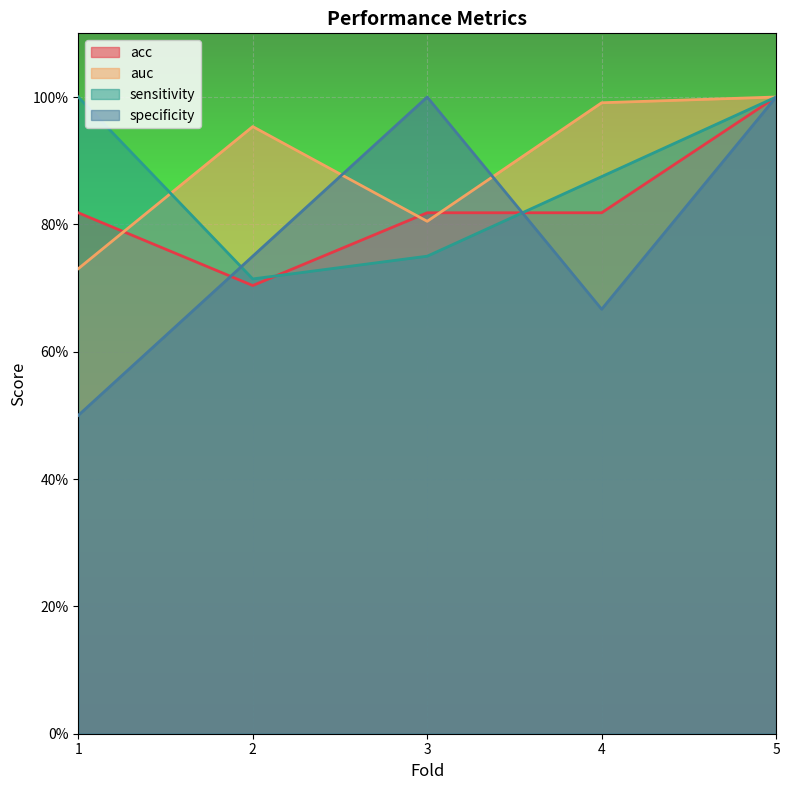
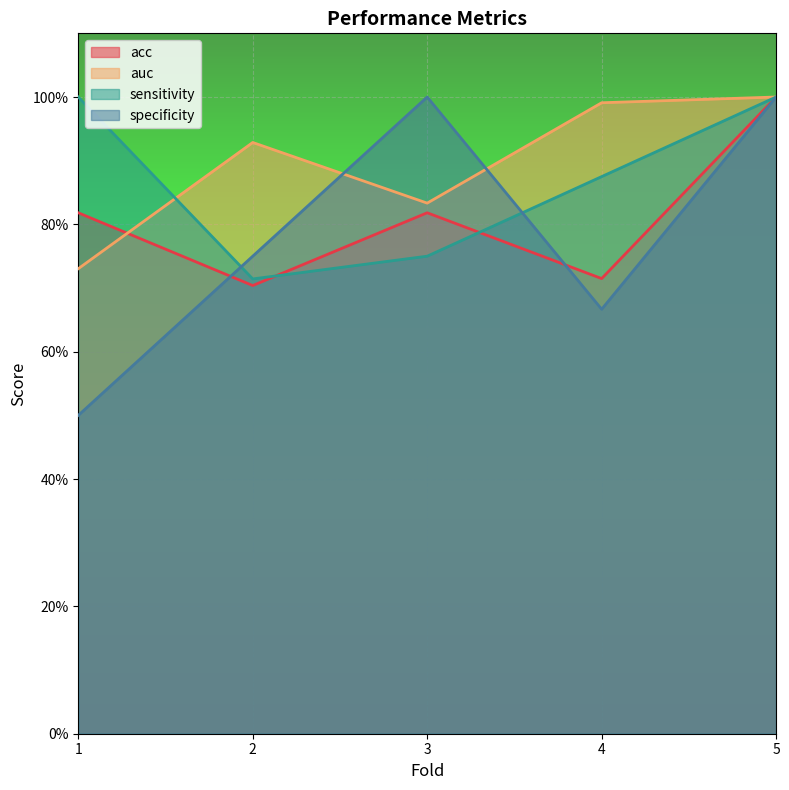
  {
    "acc": {
      "1": "82%",
      "2": "70%",
      "3": "82%",
-     "4": "82%"
+     "4": "71%"
    },
    "auc": {
      "1": "73%",
-     "2": "95%",
-     "3": "80%",
+     "2": "93%",
+     "3": "83%",
      "4": "99%"
    }
  }
